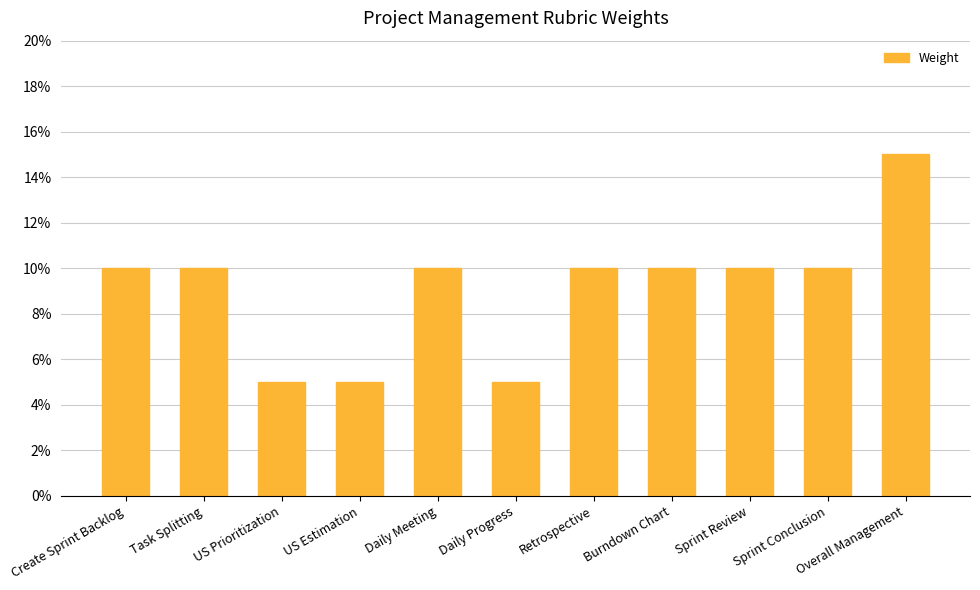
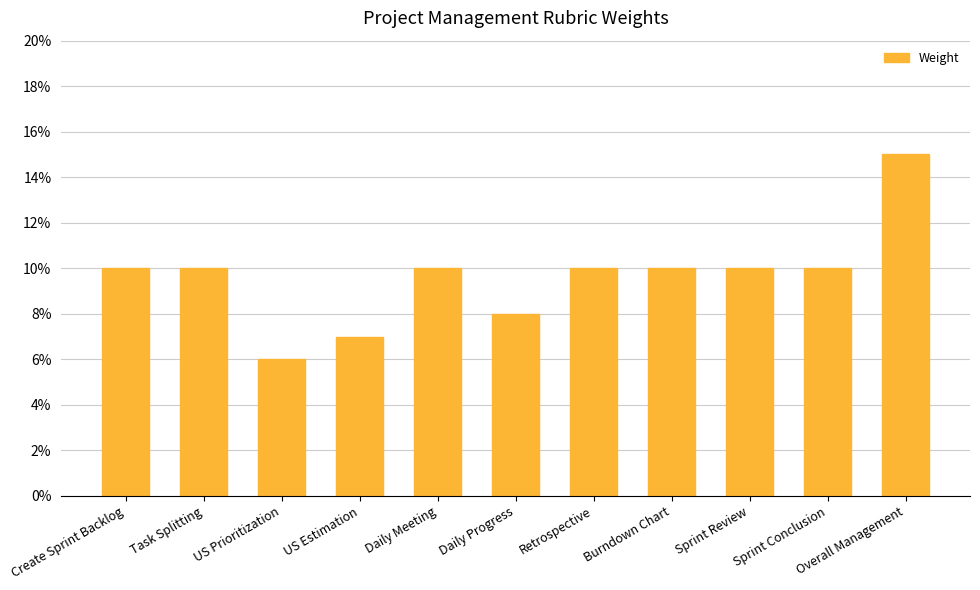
  {
    "Create Sprint Backlog": "10.0%",
    "Task Splitting": "10.0%",
-   "US Prioritization": "5.0%",
-   "US Estimation": "5.0%",
+   "US Prioritization": "6.0%",
+   "US Estimation": "7.0%",
    "Daily Meeting": "10.0%",
-   "Daily Progress": "5.0%",
+   "Daily Progress": "8.0%",
    "Retrospective": "10.0%",
    "Burndown Chart": "10.0%",
    "Sprint Review": "10.0%",
    "Sprint Conclusion": "10.0%",
    "Overall Management": "15.0%"
  }
